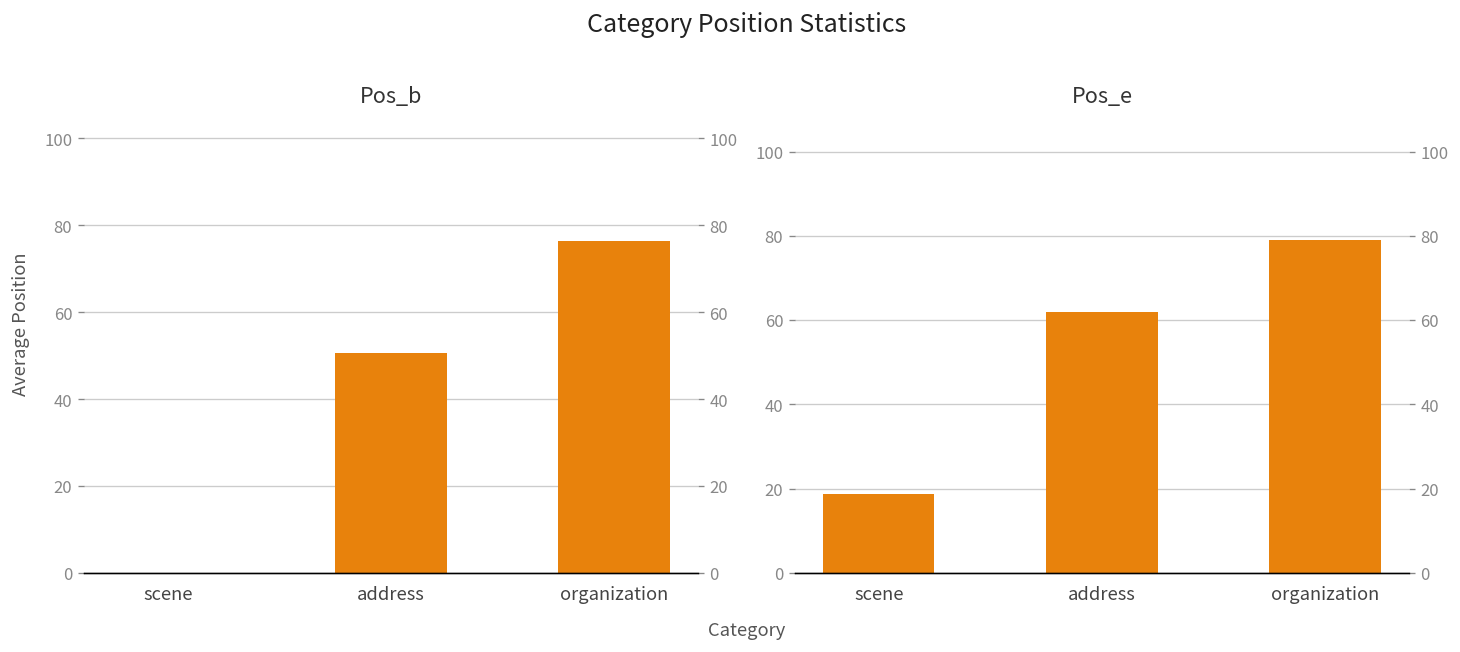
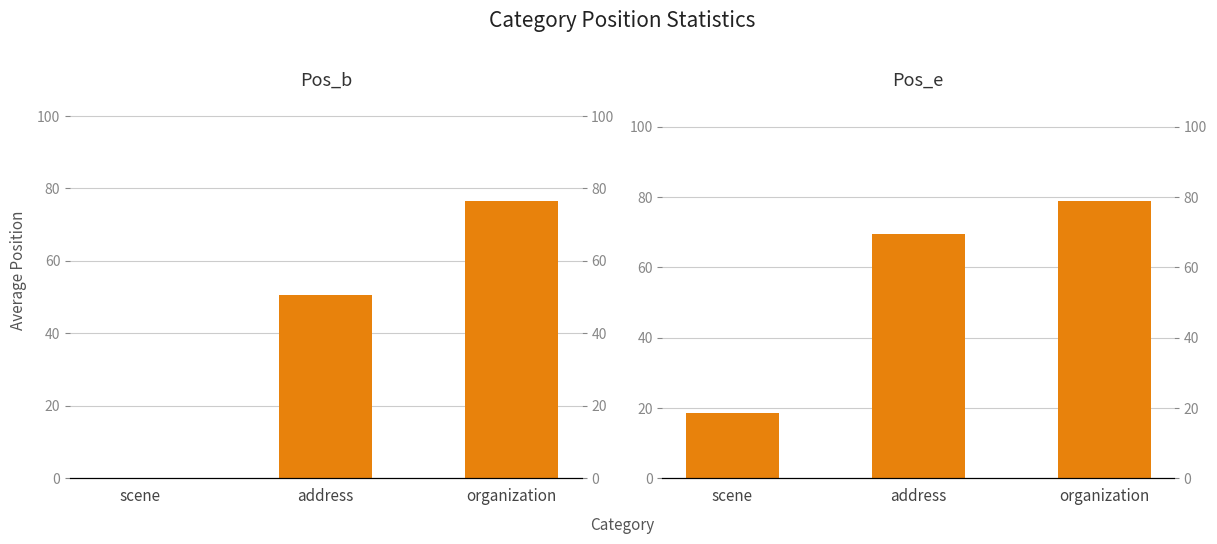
  {
    "Pos_b": {
      "scene": 0,
      "address": 51,
      "organization": 77
    },
    "Pos_e": {
      "scene": 19,
-     "address": 62,
+     "address": 69,
      "organization": 79
    }
  }
